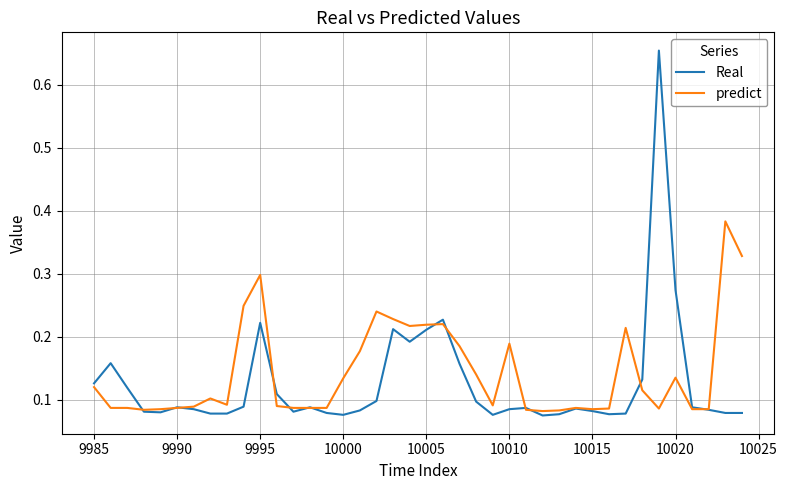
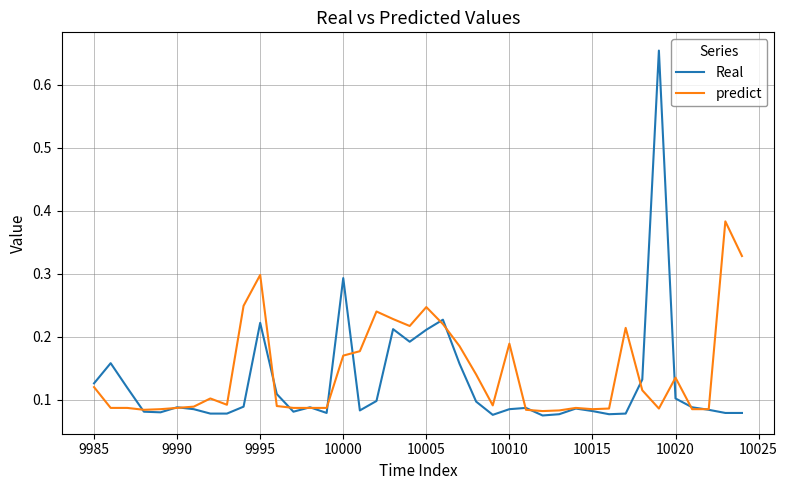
  {
    "Real": {
      "9985": 0.13,
      "9995": 0.22,
-     "10000": 0.08,
+     "10000": 0.29,
      "10005": 0.21,
      "10010": 0.09,
-     "10020": 0.27
+     "10020": 0.10
    },
    "predict": {
      "9985": 0.12,
      "9995": 0.30,
-     "10000": 0.13,
-     "10005": 0.22,
+     "10000": 0.17,
+     "10005": 0.25,
      "10010": 0.19,
      "10020": 0.14
    }
  }
